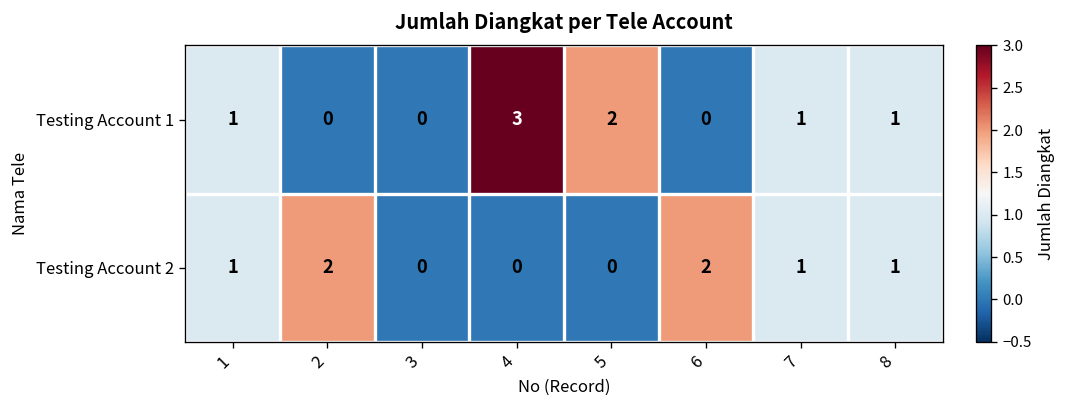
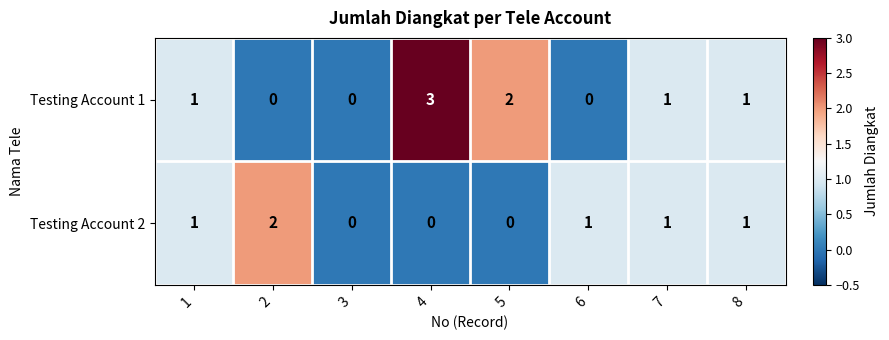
  {
    "Testing Account 1": {
      "1": 1,
      "2": 0,
      "3": 0,
      "4": 3,
      "5": 2,
      "6": 0,
      "7": 1,
      "8": 1
    },
    "Testing Account 2": {
      "1": 1,
      "2": 2,
      "3": 0,
      "4": 0,
      "5": 0,
-     "6": 2,
+     "6": 1,
      "7": 1,
      "8": 1
    }
  }
